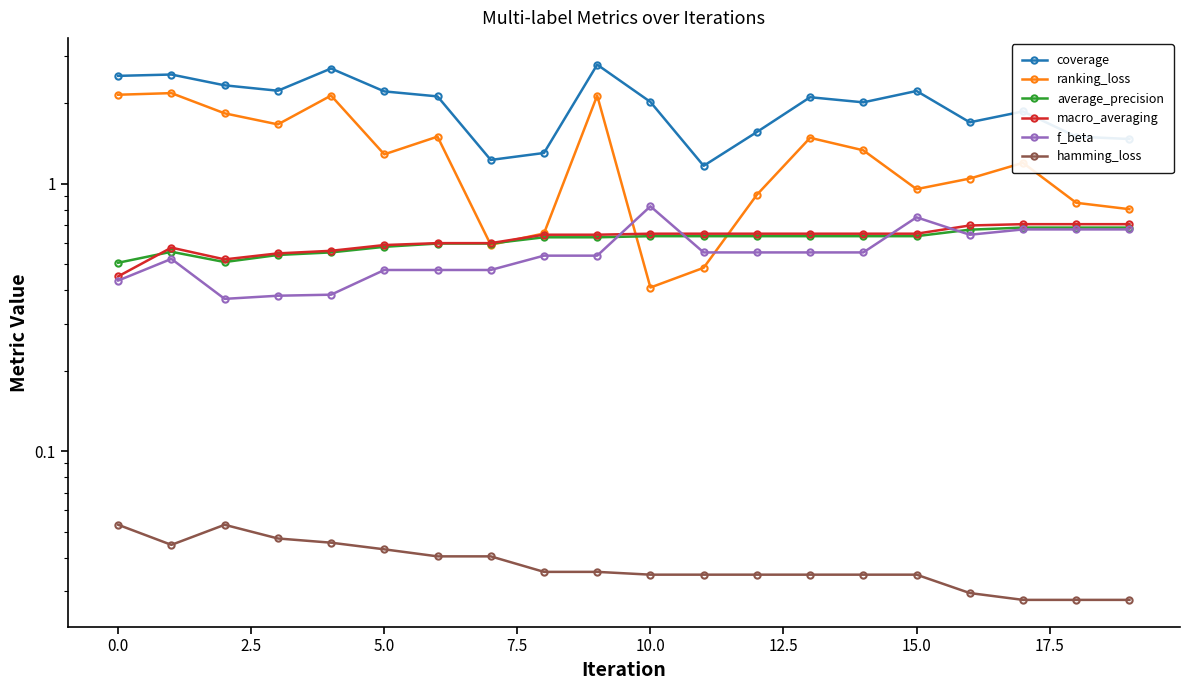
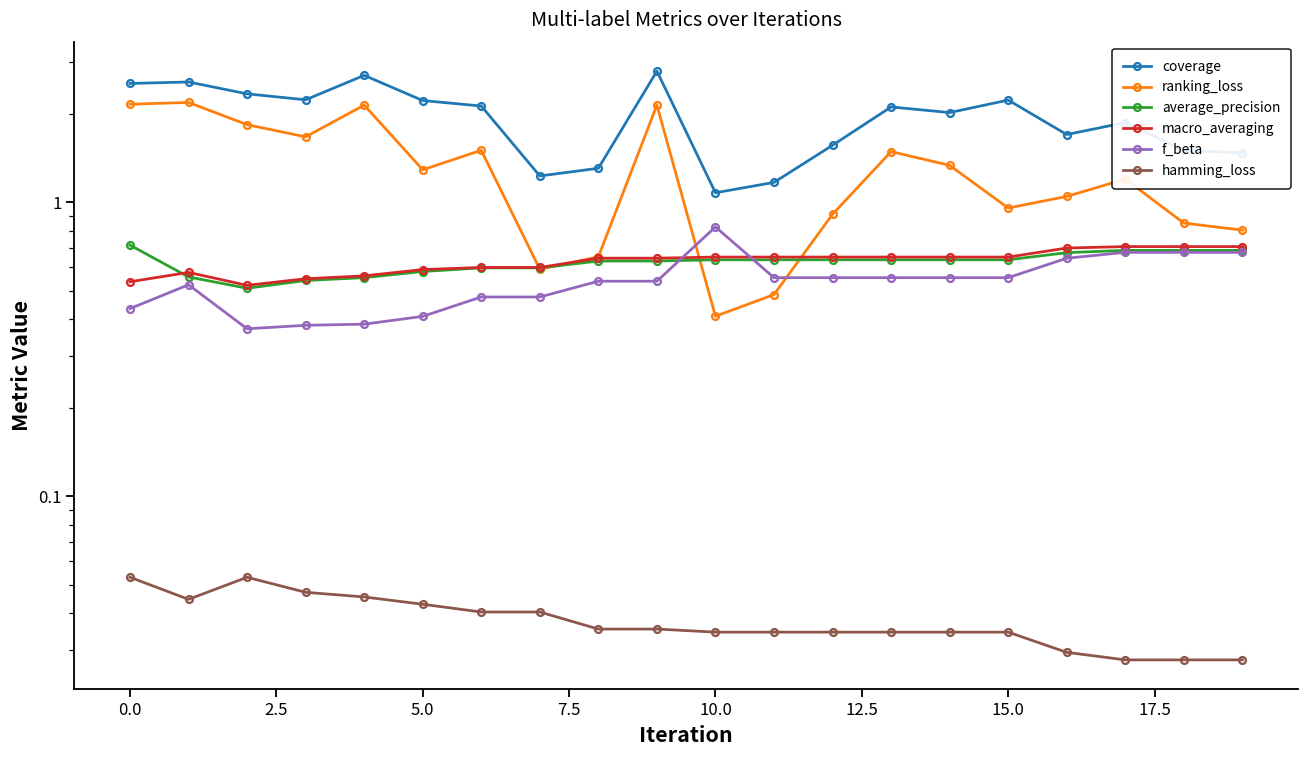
  {
    "coverage": {
      "0.0": 2.5,
      "5.0": 2.2,
-     "10.0": 2.0,
+     "10.0": 1.08,
      "15.0": 2.2
    },
    "ranking_loss": {
      "0.0": 2.2,
      "5.0": 1.3,
      "10.0": 0.41,
      "15.0": 0.95
    },
    "average_precision": {
-     "0.0": 0.51
+     "0.0": 0.71
    },
    "macro_averaging": {
-     "0.0": 0.45
+     "0.0": 0.54
    },
    "f_beta": {
      "0.0": 0.43,
-     "5.0": 0.48,
+     "5.0": 0.41,
      "10.0": 0.82,
-     "15.0": 0.75
+     "15.0": 0.55
    },
    "hamming_loss": {
      "0.0": 0.053,
      "5.0": 0.043,
      "10.0": 0.035,
      "15.0": 0.035
    }
  }
